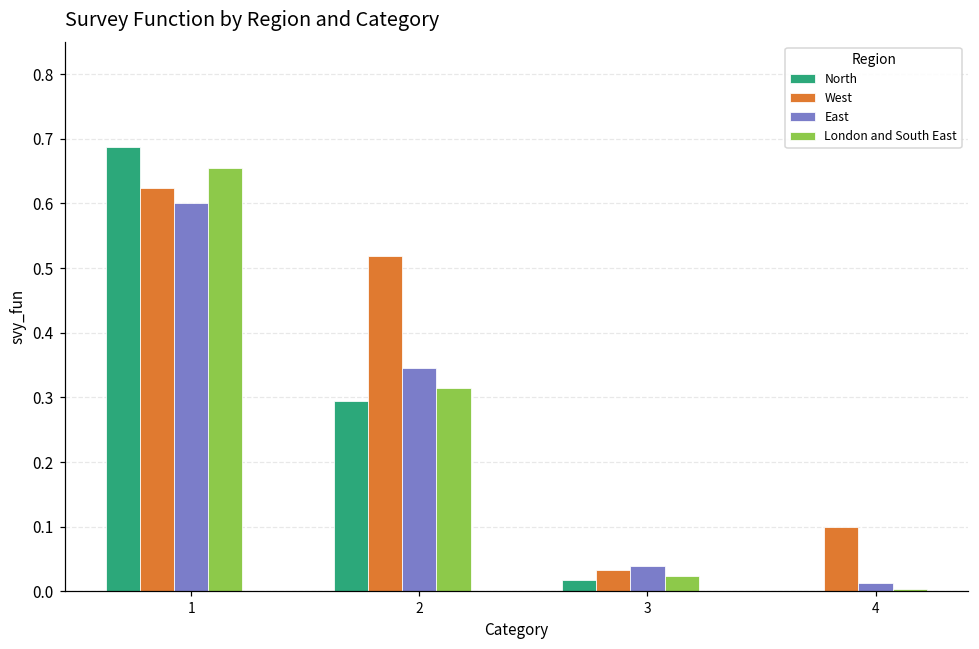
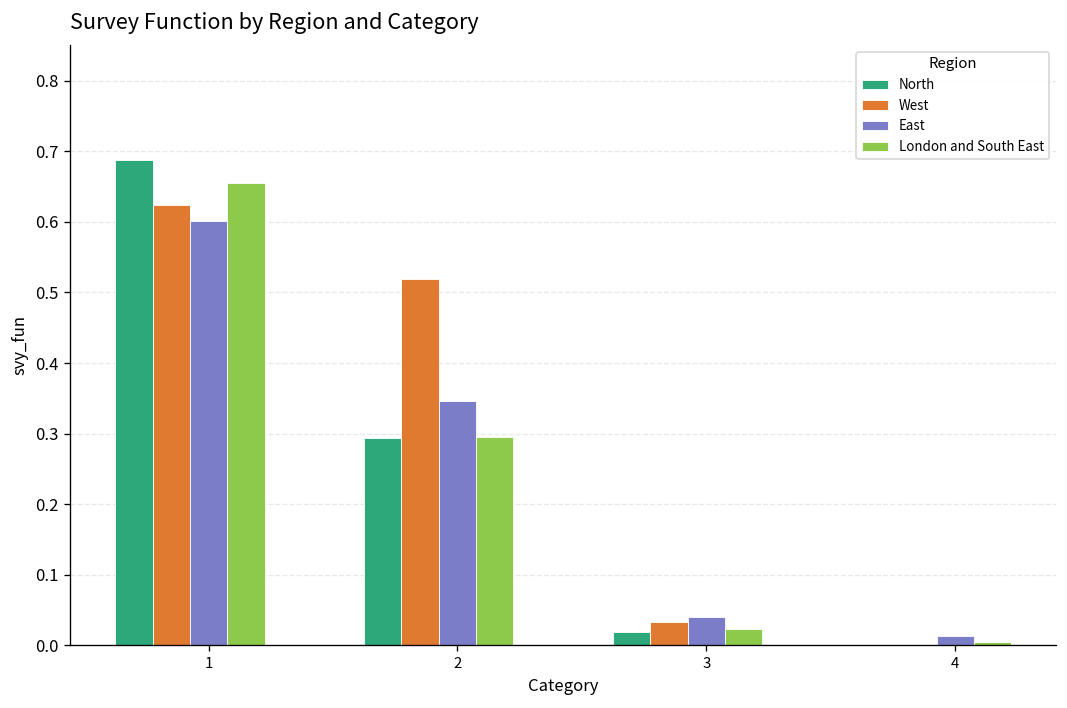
  {
    "North": {
      "1": 0.69,
      "2": 0.29,
      "3": 0.02,
      "4": 0.00
    },
    "West": {
      "1": 0.62,
      "2": 0.52,
      "3": 0.03,
-     "4": 0.1
+     "4": 0.0
    },
    "East": {
      "1": 0.60,
      "2": 0.35,
      "3": 0.04,
      "4": 0.01
    },
    "London and South East": {
      "1": 0.66,
-     "2": 0.32,
+     "2": 0.30,
      "3": 0.02
    }
  }
